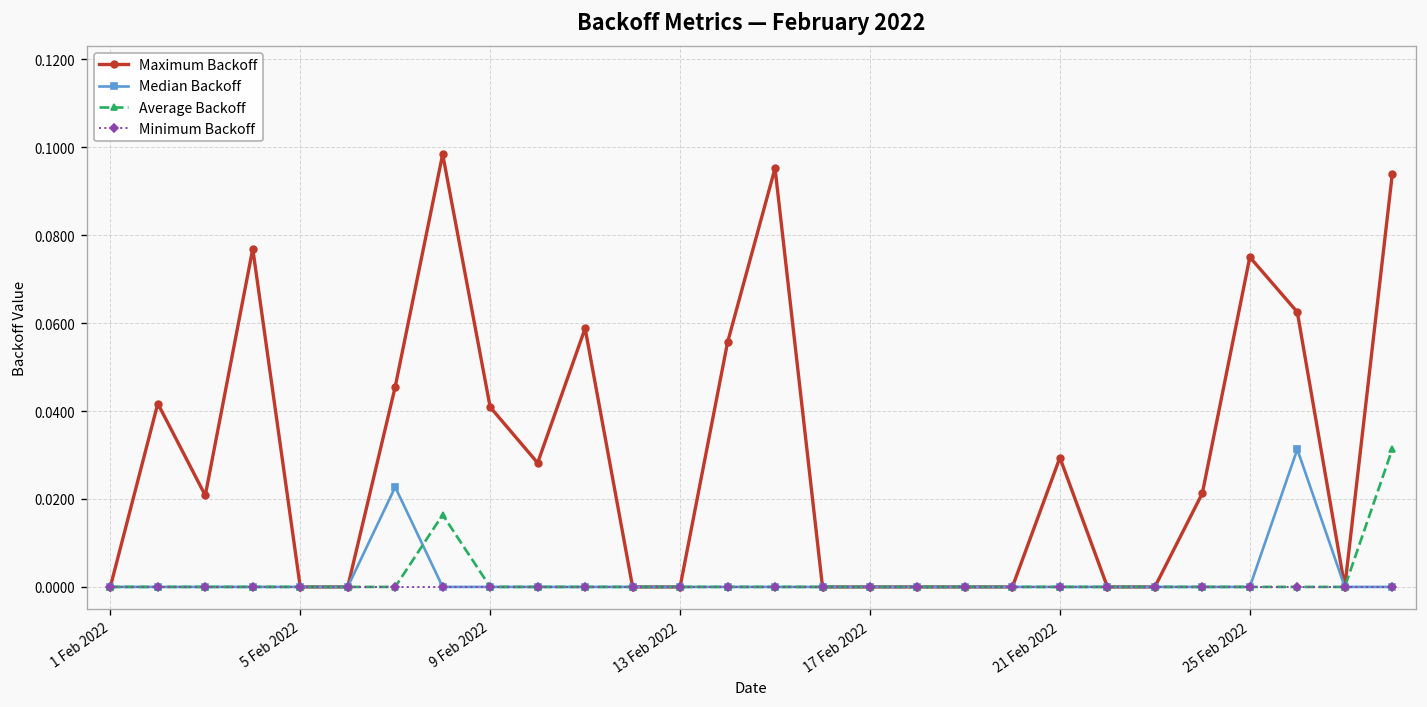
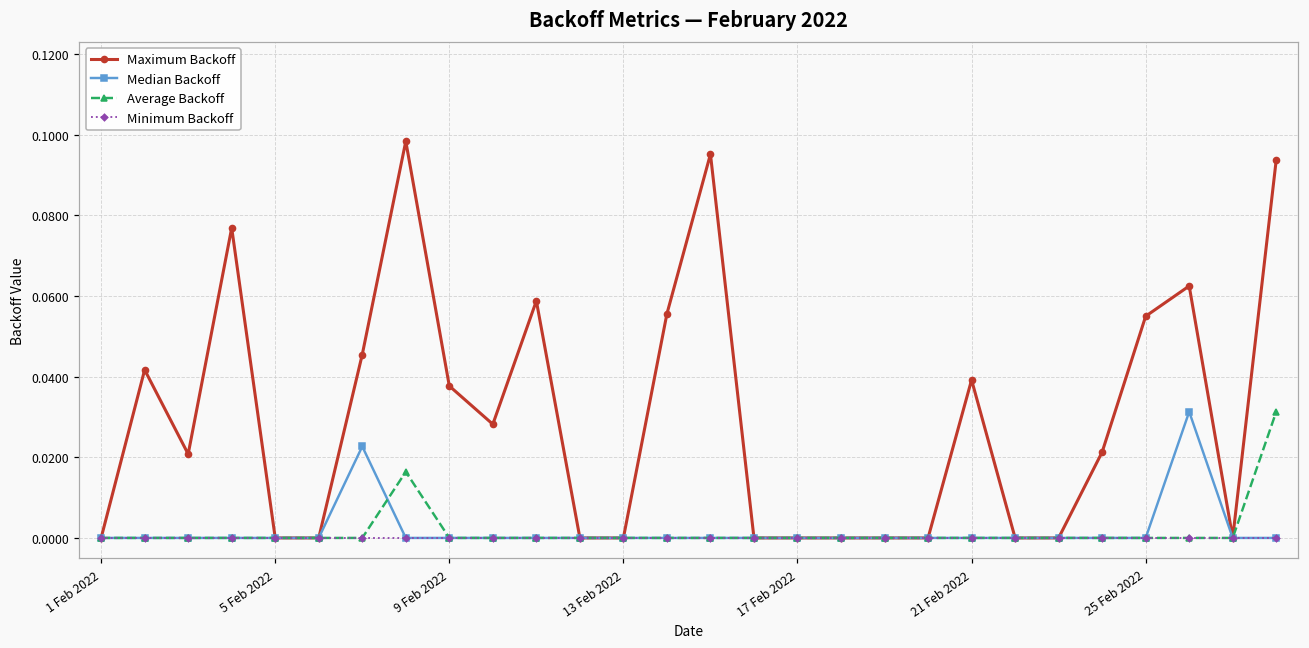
  {
    "Maximum Backoff": {
-     "9 Feb 2022": 0.041,
-     "21 Feb 2022": 0.029,
-     "25 Feb 2022": 0.075
+     "9 Feb 2022": 0.038,
+     "21 Feb 2022": 0.039,
+     "25 Feb 2022": 0.055
    }
  }
